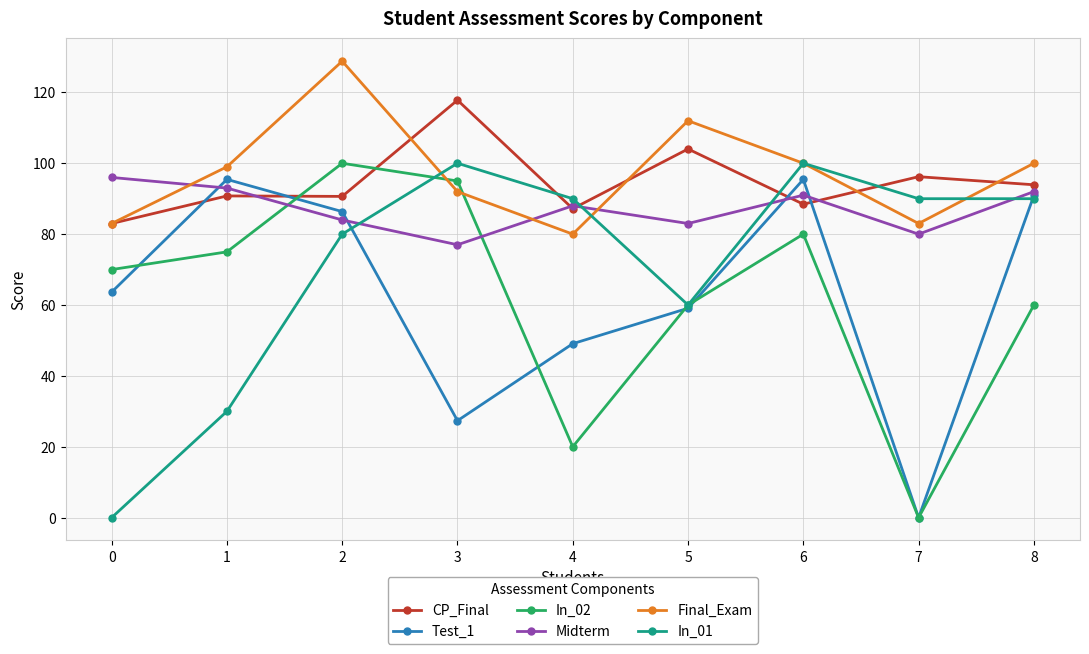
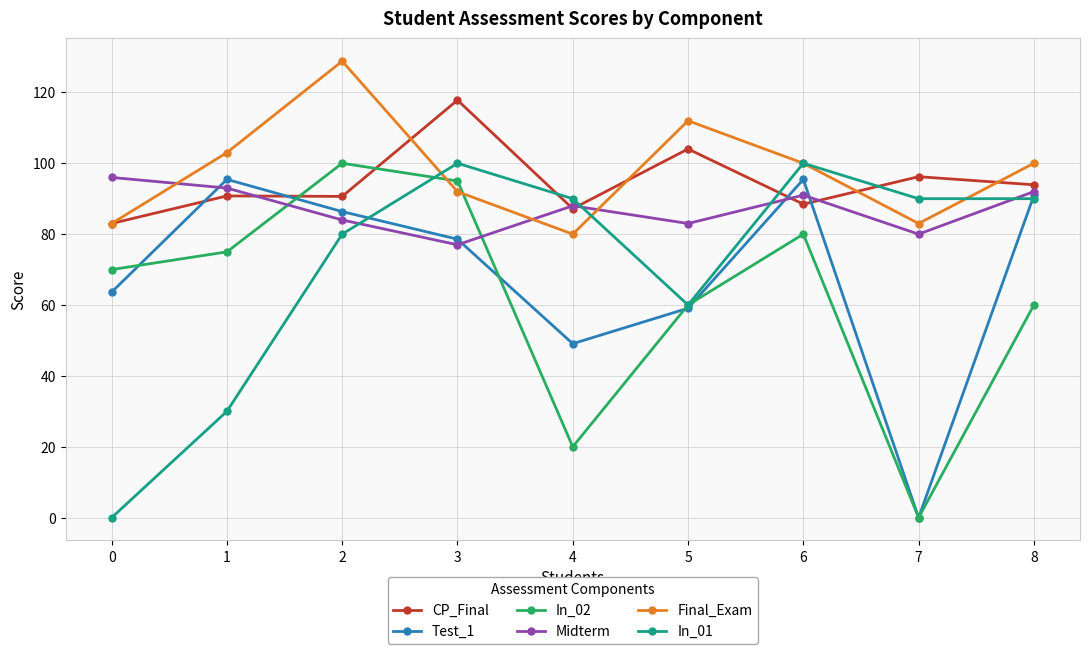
  {
    "CP_Final": {
      "1": 91,
      "2": 91,
      "3": 118,
      "4": 87,
      "5": 104,
      "6": 88,
      "7": 96,
      "8": 94
    },
    "Test_1": {
      "0": 64,
      "1": 95,
      "2": 86,
-     "3": 27,
+     "3": 79,
      "4": 49,
      "5": 59,
      "6": 95,
      "8": 91
    },
    "Midterm": {
      "0": 96,
      "1": 93,
      "2": 84,
      "3": 77,
      "4": 88,
      "5": 83,
      "6": 91,
      "7": 80,
      "8": 92
    },
    "Final_Exam": {
-     "1": 99,
+     "1": 103,
      "2": 129,
      "3": 92,
      "4": 80,
      "5": 112,
      "7": 83,
      "8": 100
    }
  }
